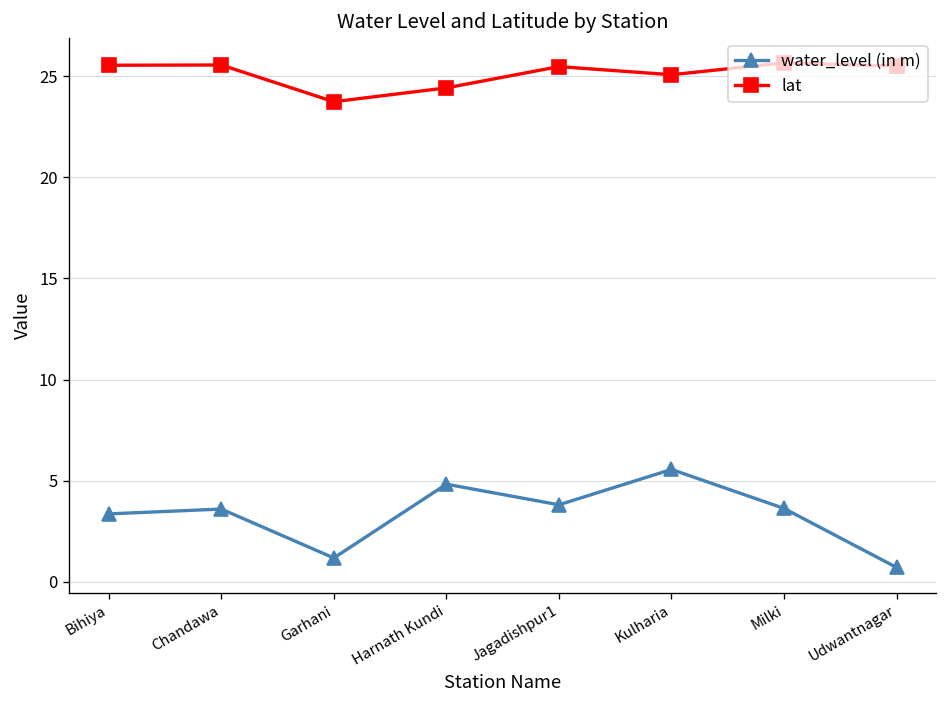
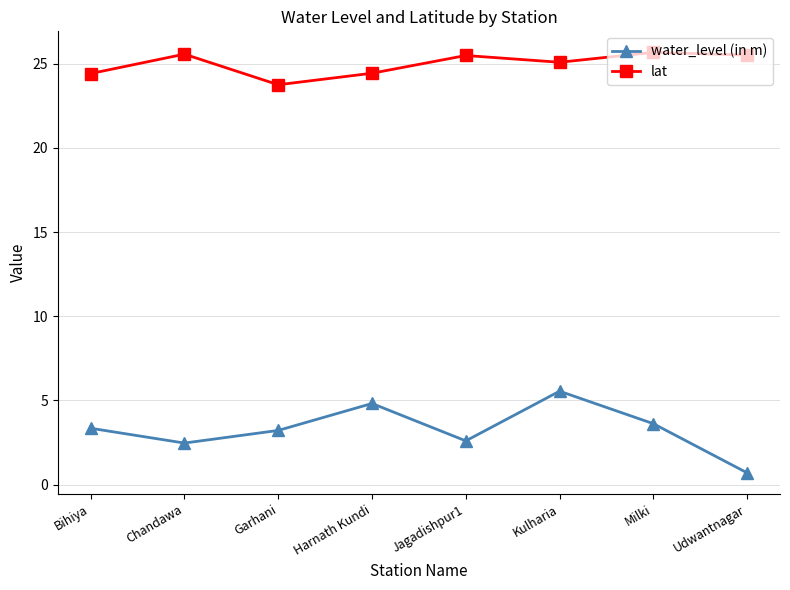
  {
    "water_level (in m)": {
      "Bihiya": 3.4,
-     "Chandawa": 3.6,
-     "Garhani": 1.2,
+     "Chandawa": 2.5,
+     "Garhani": 3.2,
      "Harnath Kundi": 4.8,
-     "Jagadishpur1": 3.8,
+     "Jagadishpur1": 2.6,
      "Kulharia": 5.6,
      "Milki": 3.6,
      "Udwantnagar": 0.7
    },
    "lat": {
-     "Bihiya": 25.6,
+     "Bihiya": 24.4,
      "Chandawa": 25.6,
      "Garhani": 23.7,
      "Harnath Kundi": 24.4,
      "Jagadishpur1": 25.5,
      "Kulharia": 25.1
    }
  }
